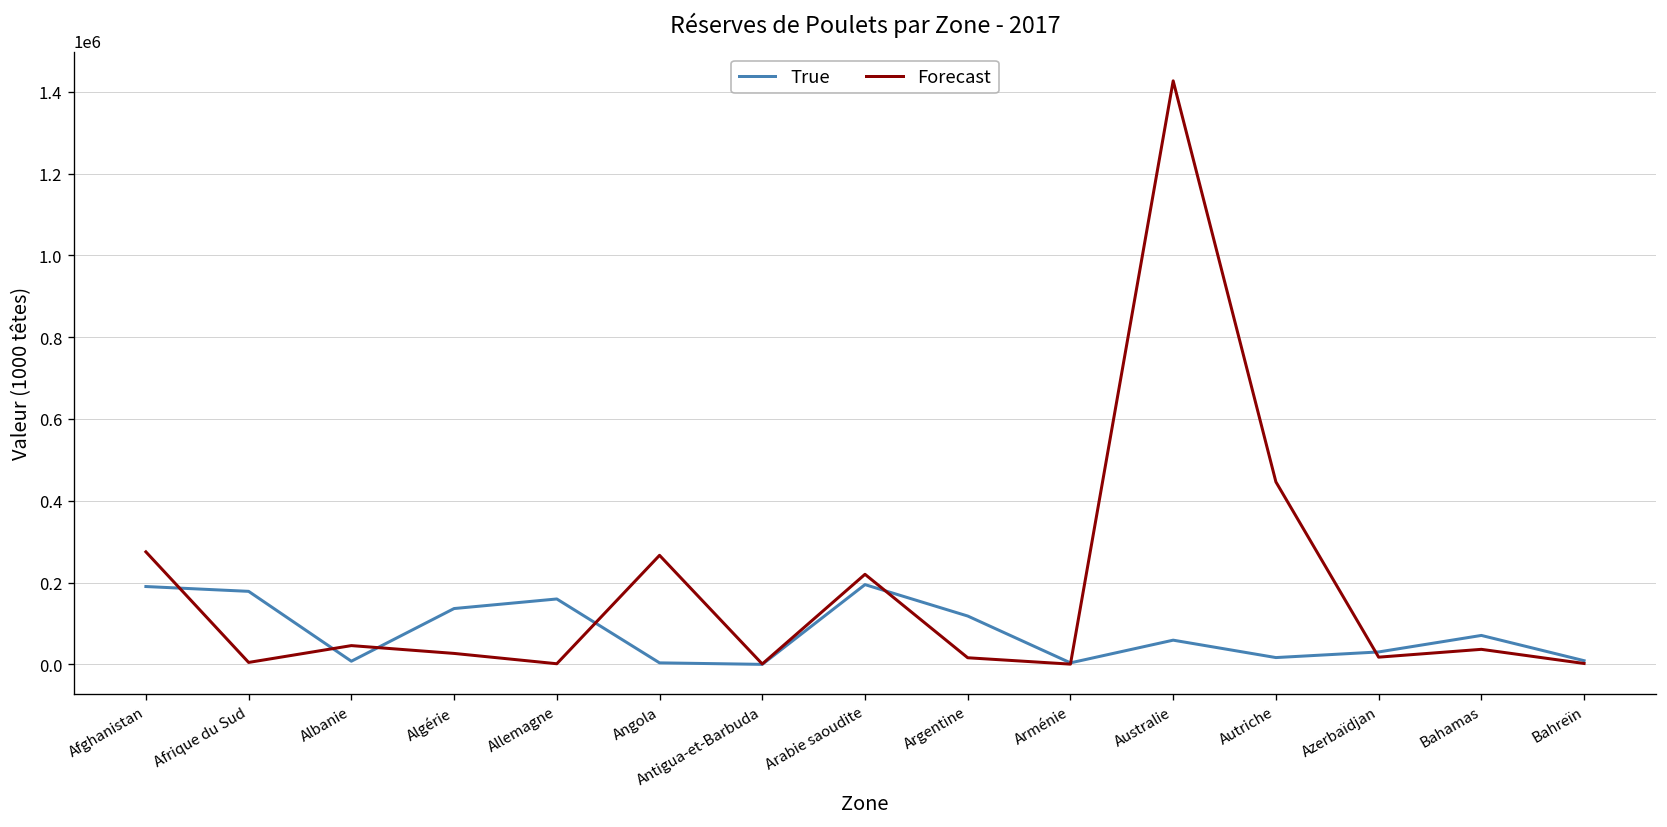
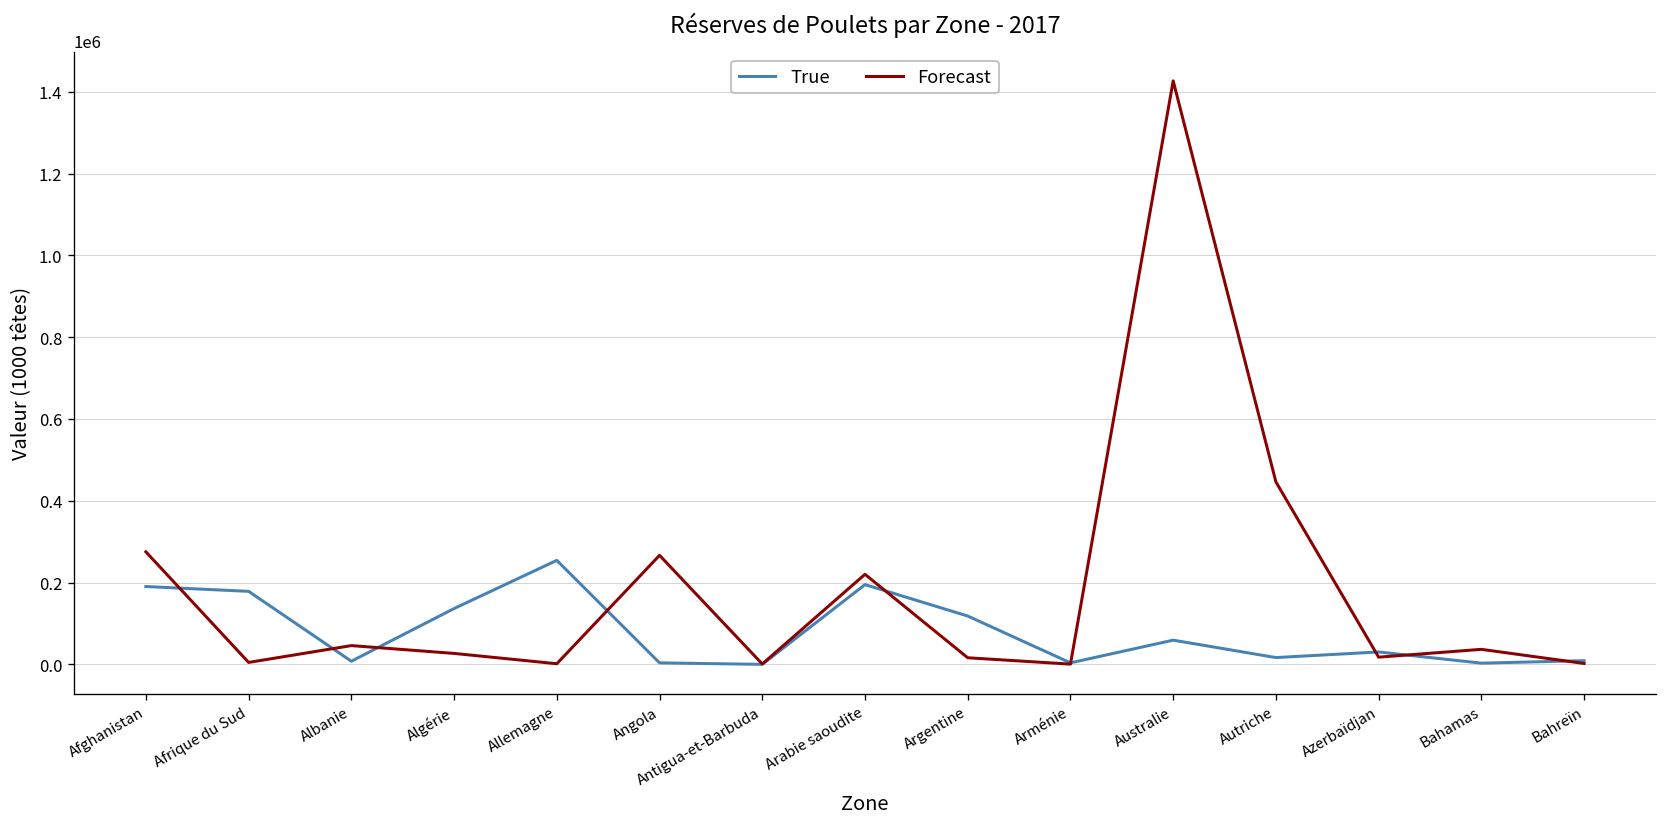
  {
    "True": {
      "Afghanistan": 190000,
      "Afrique du Sud": 180000,
      "Albanie": 10000,
      "Algérie": 140000,
-     "Allemagne": 160000,
+     "Allemagne": 250000,
      "Angola": 0,
      "Arabie saoudite": 200000,
      "Argentine": 120000,
      "Australie": 60000,
      "Autriche": 20000,
      "Azerbaïdjan": 30000,
-     "Bahamas": 70000
+     "Bahamas": 0
    },
    "Forecast": {
      "Afghanistan": 280000,
      "Afrique du Sud": 0,
      "Albanie": 50000,
      "Algérie": 30000,
      "Allemagne": 0,
      "Angola": 270000,
      "Arabie saoudite": 220000,
      "Argentine": 20000,
      "Australie": 1430000,
      "Autriche": 450000,
      "Azerbaïdjan": 20000,
      "Bahamas": 40000
    }
  }
